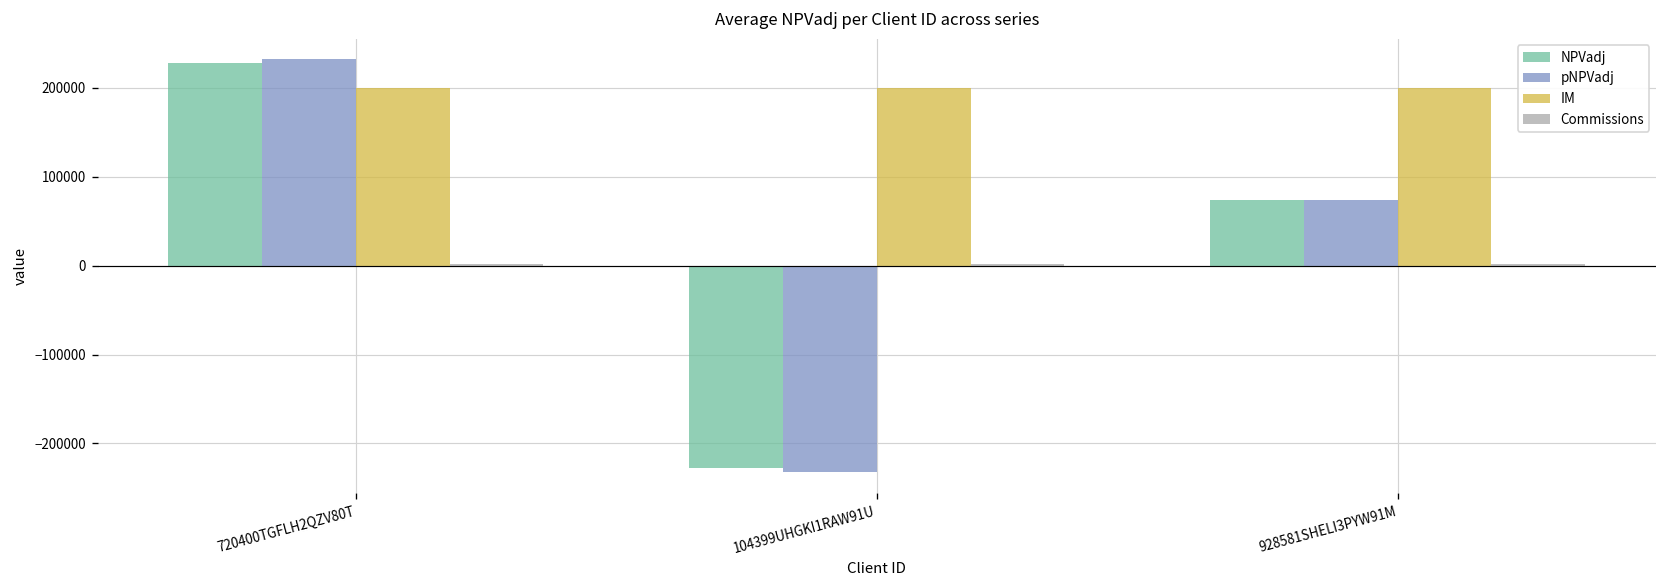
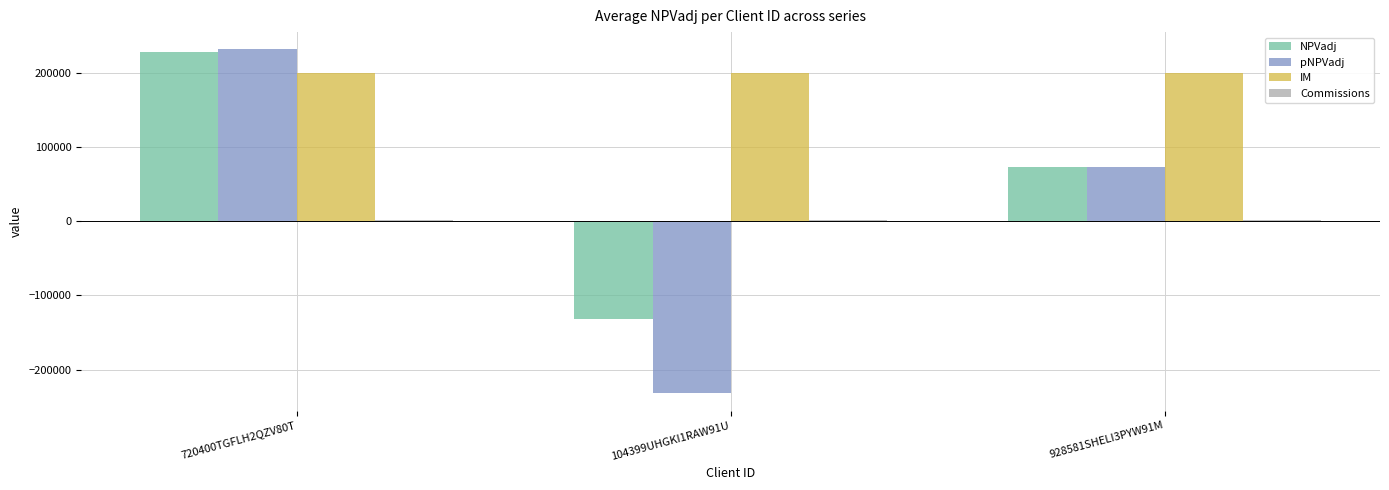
  {
    "NPVadj": {
      "720400TGFLH2QZV80T": 230000,
-     "104399UHGKI1RAW91U": -230000,
+     "104399UHGKI1RAW91U": -130000,
      "928581SHELI3PYW91M": 70000
    },
    "IM": {
      "720400TGFLH2QZV80T": 200000,
      "104399UHGKI1RAW91U": 200000,
      "928581SHELI3PYW91M": 200000
    }
  }
